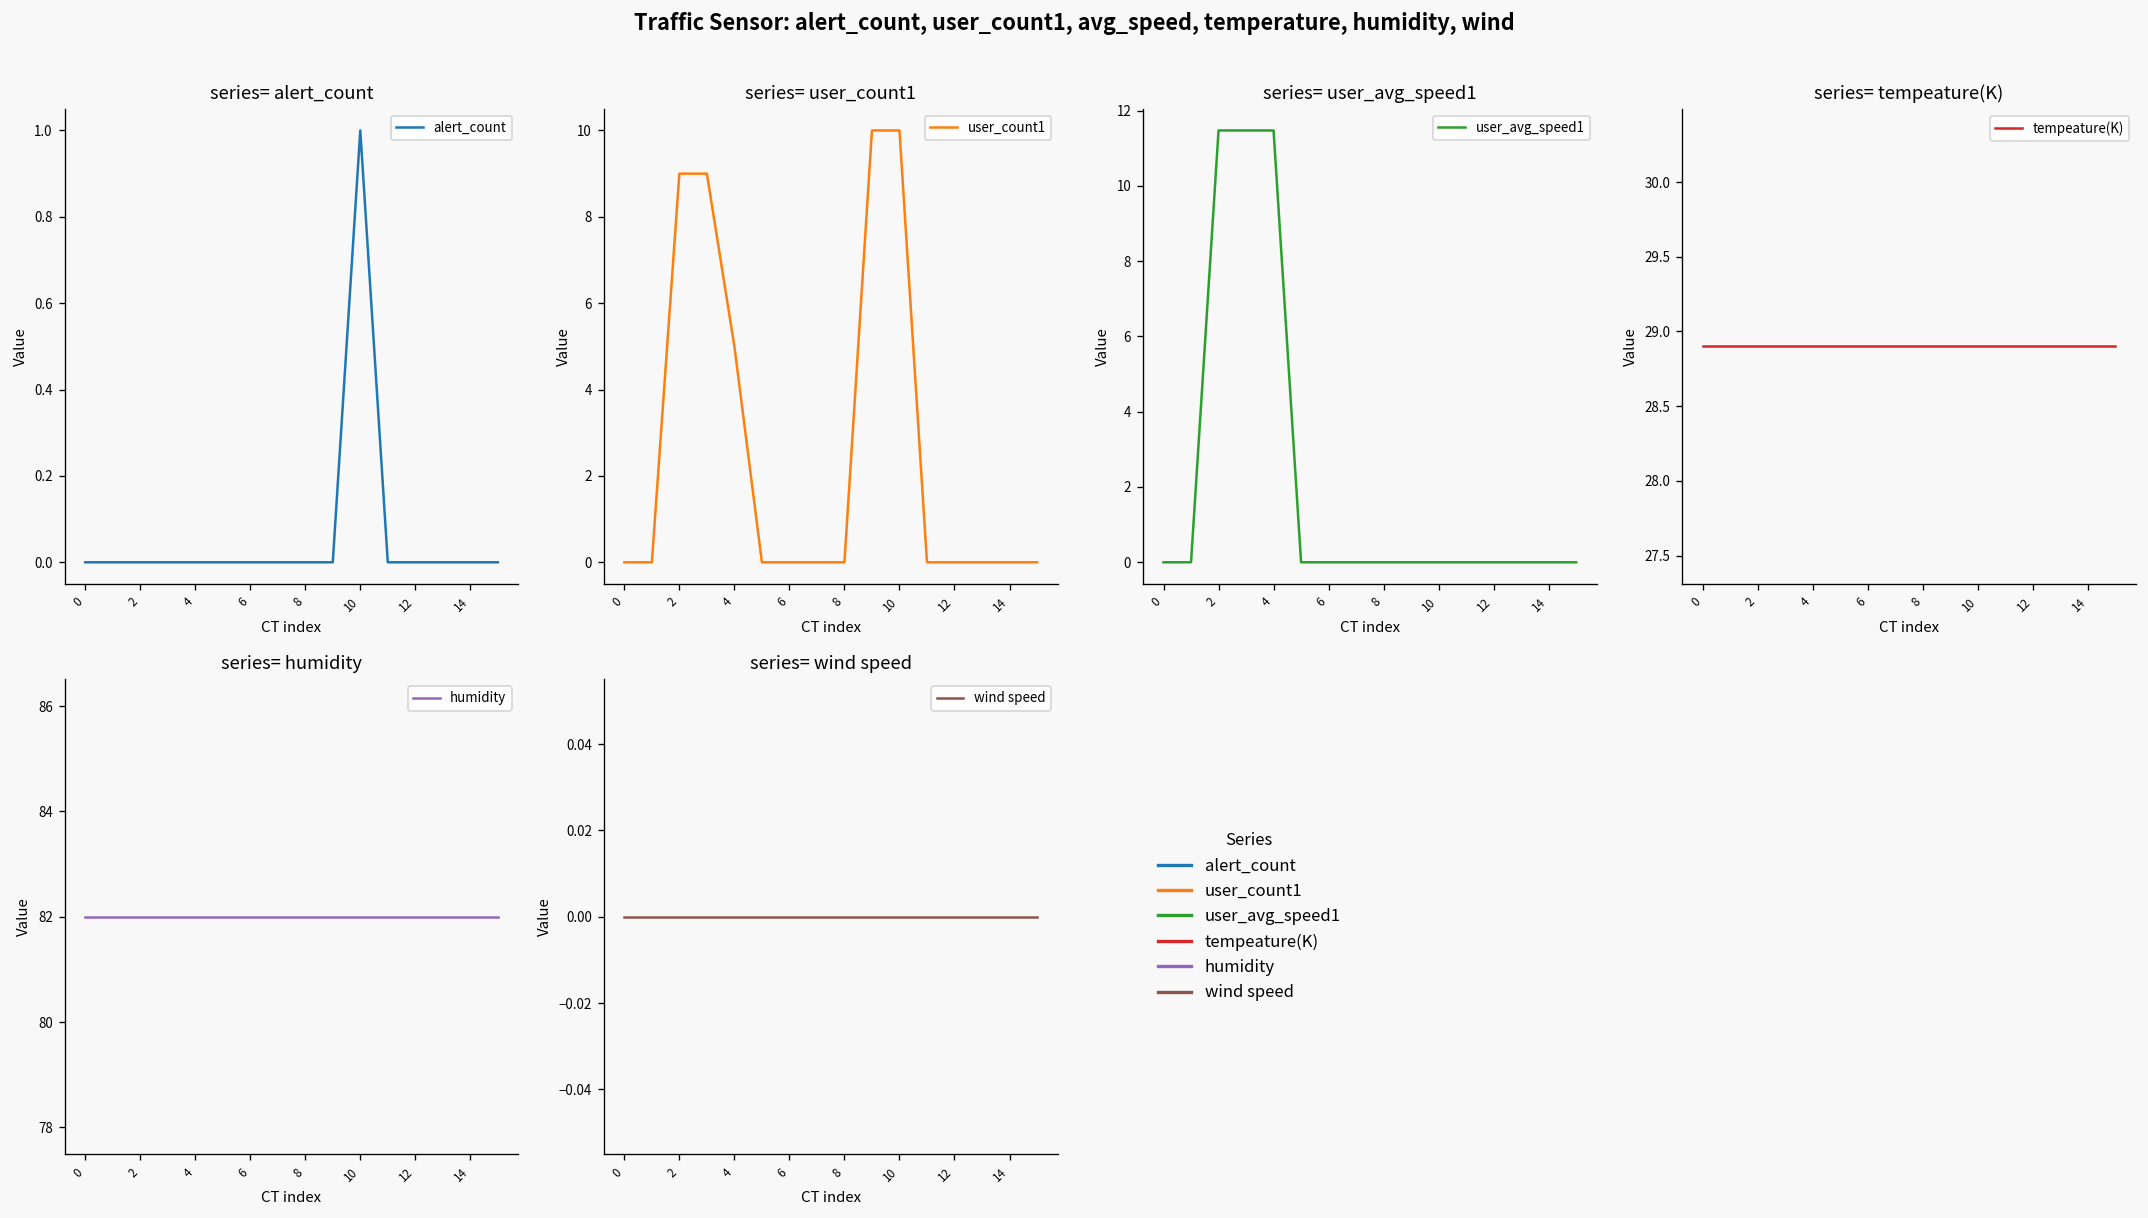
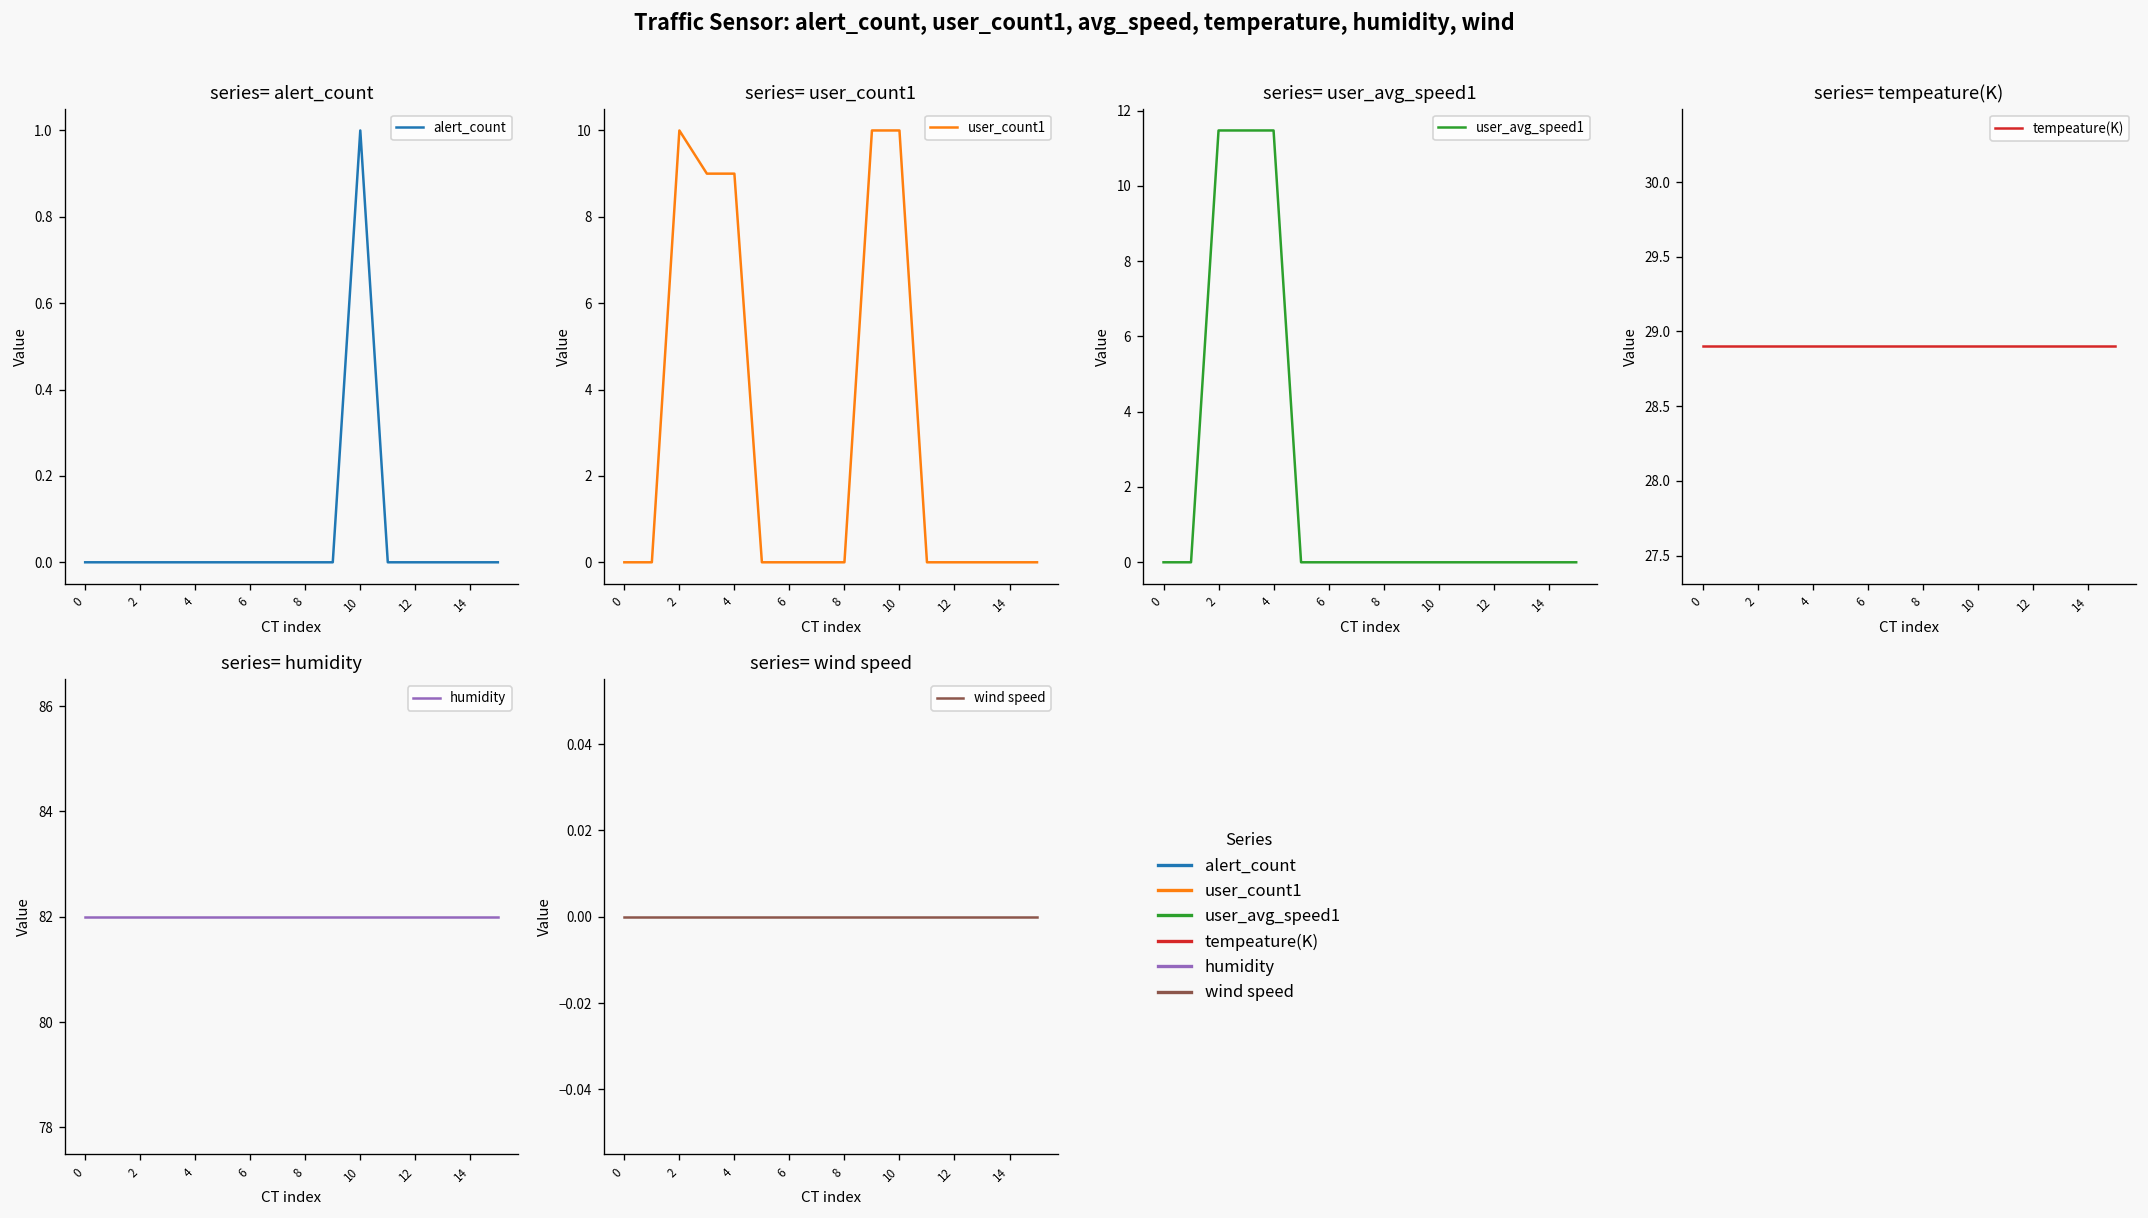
  {
    "series= alert_count": {
      "0": 0.00,
      "2": 0.00,
      "4": 0.00,
      "6": 0.00,
      "8": 0.00,
      "10": 1.00,
      "12": 0.00,
      "14": 0.00
    },
    "series= user_count1": {
      "0": 0,
-     "2": 9,
-     "4": 5,
+     "2": 10,
+     "4": 9,
      "6": 0,
      "8": 0,
      "10": 10,
      "12": 0,
      "14": 0
    },
    "series= user_avg_speed1": {
      "0": 0.0,
      "2": 11.5,
      "4": 11.5,
      "6": 0.0,
      "8": 0.0,
      "10": 0.0,
      "12": 0.0,
      "14": 0.0
    },
    "series= tempeature(K)": {
      "0": 28.90,
      "2": 28.90,
      "4": 28.90,
      "6": 28.90,
      "8": 28.90,
      "10": 28.90,
      "12": 28.90,
      "14": 28.90
    },
    "series= humidity": {
      "0": 82.0,
      "2": 82.0,
      "4": 82.0,
      "6": 82.0,
      "8": 82.0,
      "10": 82.0,
      "12": 82.0,
      "14": 82.0
    },
    "series= wind speed": {
      "0": 0.000,
      "2": 0.000,
      "4": 0.000,
      "6": 0.000,
      "8": 0.000,
      "10": 0.000,
      "12": 0.000,
      "14": 0.000
    }
  }
